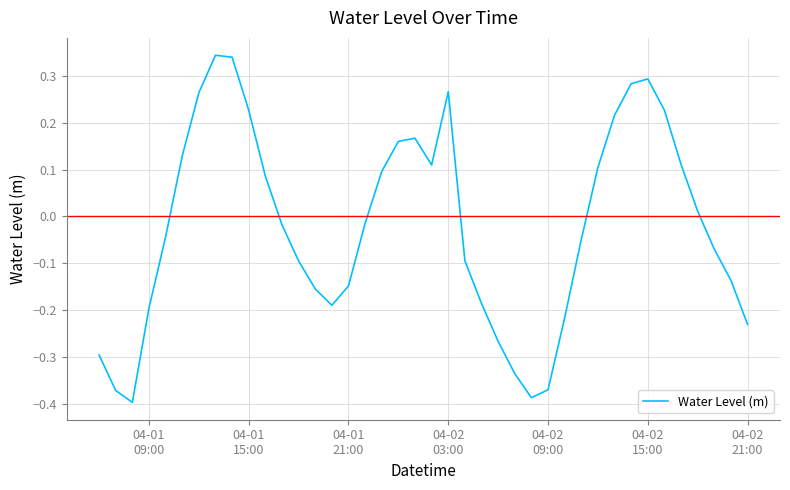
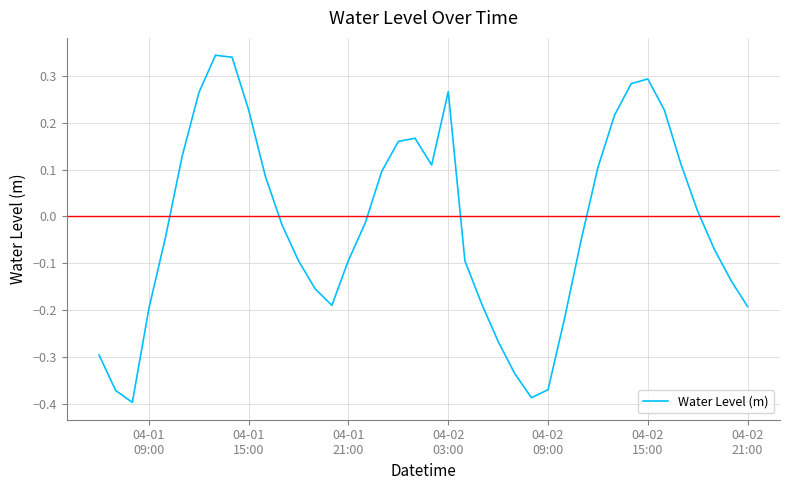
  {
    "04-01 09:00": -0.20,
    "04-01 15:00": 0.23,
-   "04-01 21:00": -0.15,
+   "04-01 21:00": -0.09,
    "04-02 03:00": 0.27,
    "04-02 09:00": -0.37,
    "04-02 15:00": 0.29,
-   "04-02 21:00": -0.23
+   "04-02 21:00": -0.19
  }
